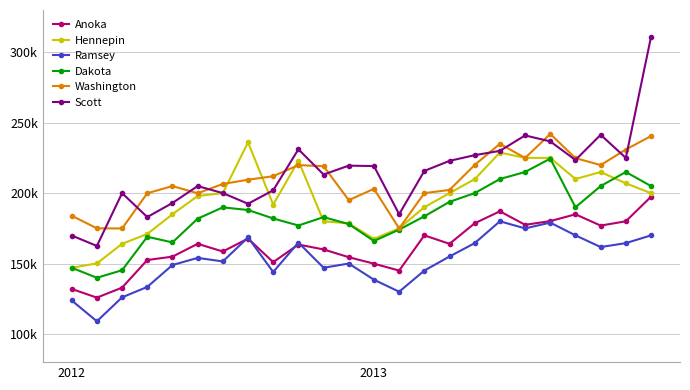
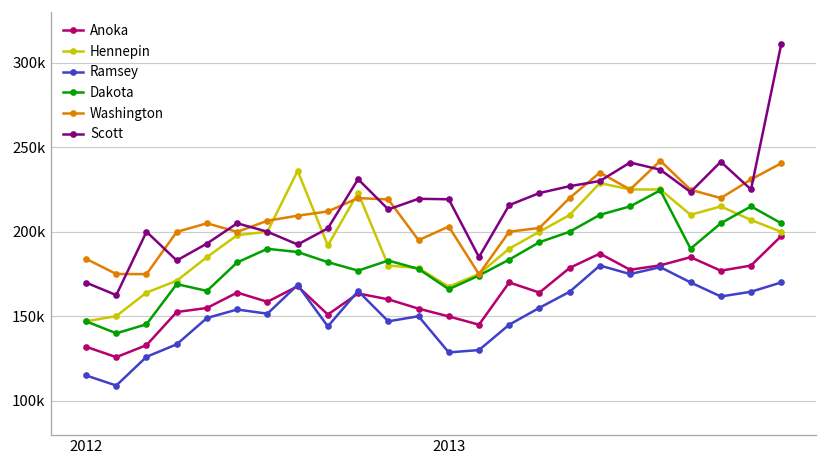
  {
    "Ramsey": {
-     "2012": 124000,
-     "2013": 139000
+     "2012": 115000,
+     "2013": 129000
    },
    "Washington": {
      "2012": 184000,
      "2013": 203000
    }
  }
